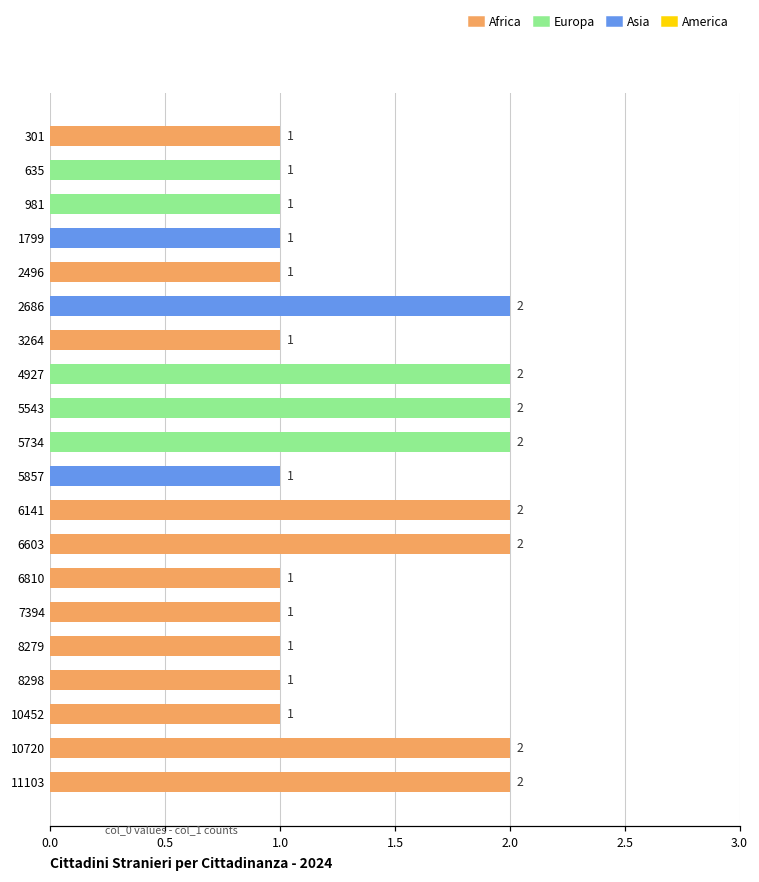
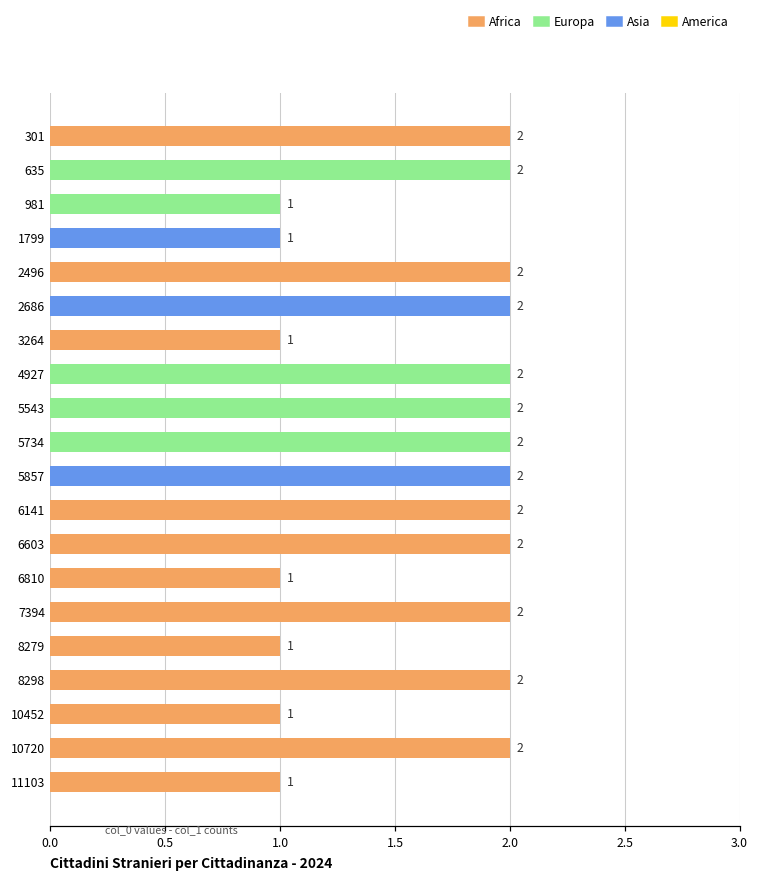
  {
-   "301": 1,
-   "635": 1,
+   "301": 2,
+   "635": 2,
    "981": 1,
    "1799": 1,
-   "2496": 1,
+   "2496": 2,
    "2686": 2,
    "3264": 1,
    "4927": 2,
    "5543": 2,
    "5734": 2,
-   "5857": 1,
+   "5857": 2,
    "6141": 2,
    "6603": 2,
    "6810": 1,
-   "7394": 1,
+   "7394": 2,
    "8279": 1,
-   "8298": 1,
+   "8298": 2,
    "10452": 1,
    "10720": 2,
-   "11103": 2
+   "11103": 1
  }
